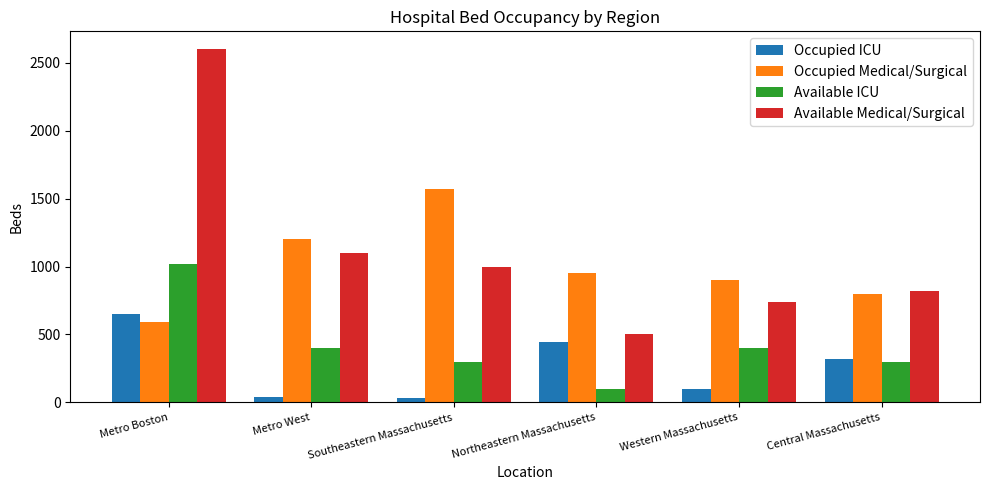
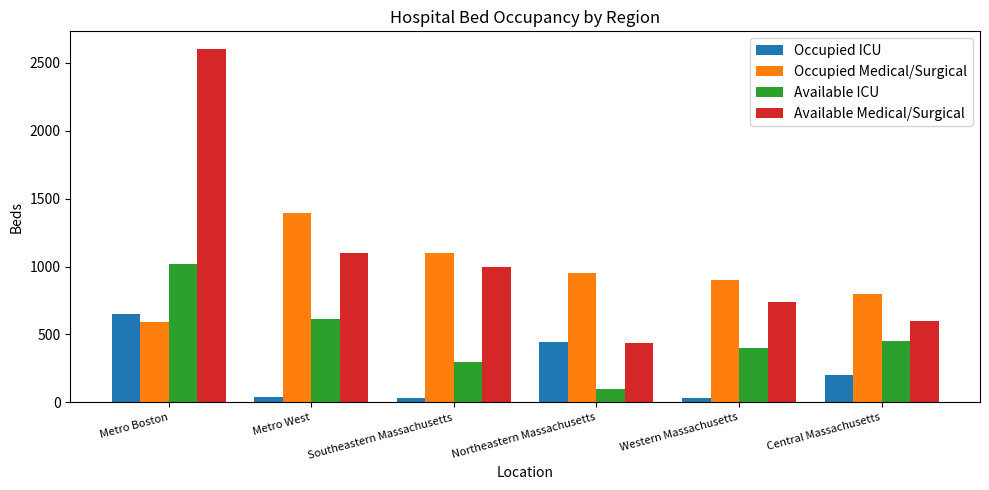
  {
    "Occupied ICU": {
      "Metro Boston": 650,
      "Metro West": 40,
      "Southeastern Massachusetts": 30,
      "Northeastern Massachusetts": 450,
-     "Western Massachusetts": 100,
-     "Central Massachusetts": 320
+     "Western Massachusetts": 40,
+     "Central Massachusetts": 200
    },
    "Occupied Medical/Surgical": {
      "Metro Boston": 590,
-     "Metro West": 1200,
-     "Southeastern Massachusetts": 1570,
+     "Metro West": 1390,
+     "Southeastern Massachusetts": 1100,
      "Northeastern Massachusetts": 950,
      "Western Massachusetts": 900,
      "Central Massachusetts": 800
    },
    "Available ICU": {
      "Metro Boston": 1020,
-     "Metro West": 400,
+     "Metro West": 610,
      "Southeastern Massachusetts": 300,
      "Northeastern Massachusetts": 100,
      "Western Massachusetts": 400,
-     "Central Massachusetts": 300
+     "Central Massachusetts": 450
    },
    "Available Medical/Surgical": {
      "Metro Boston": 2600,
      "Metro West": 1100,
      "Southeastern Massachusetts": 1000,
-     "Northeastern Massachusetts": 500,
+     "Northeastern Massachusetts": 440,
      "Western Massachusetts": 740,
-     "Central Massachusetts": 820
+     "Central Massachusetts": 600
    }
  }
